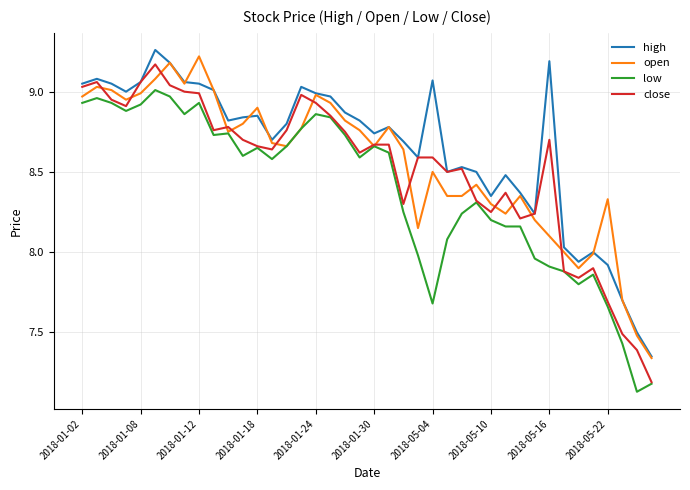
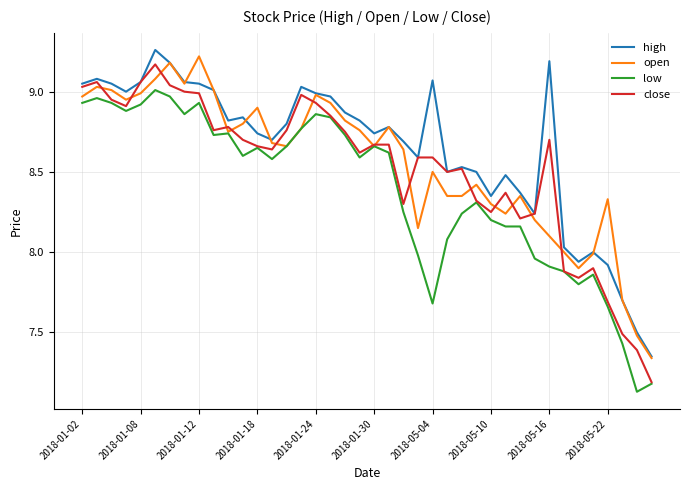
  {
    "high": {
      "2018-01-02": 9.05,
      "2018-01-12": 9.05,
-     "2018-01-18": 8.85,
+     "2018-01-18": 8.74,
      "2018-01-30": 8.74,
      "2018-05-04": 9.07,
      "2018-05-10": 8.35,
      "2018-05-16": 9.19,
      "2018-05-22": 7.92
    },
    "open": {
      "2018-01-02": 8.97,
      "2018-01-08": 8.99,
      "2018-01-12": 9.22,
      "2018-01-18": 8.90,
      "2018-05-04": 8.50,
      "2018-05-10": 8.30,
      "2018-05-16": 8.10,
      "2018-05-22": 8.33
    },
    "low": {
      "2018-01-02": 8.93,
      "2018-01-08": 8.92,
      "2018-01-12": 8.93,
      "2018-01-24": 8.86,
      "2018-05-04": 7.68,
      "2018-05-10": 8.20,
      "2018-05-16": 7.91,
      "2018-05-22": 7.66
    },
    "close": {
      "2018-01-02": 9.03,
      "2018-01-12": 8.99,
      "2018-01-24": 8.93,
      "2018-05-04": 8.59,
      "2018-05-10": 8.25,
      "2018-05-16": 8.70,
      "2018-05-22": 7.69
    }
  }
